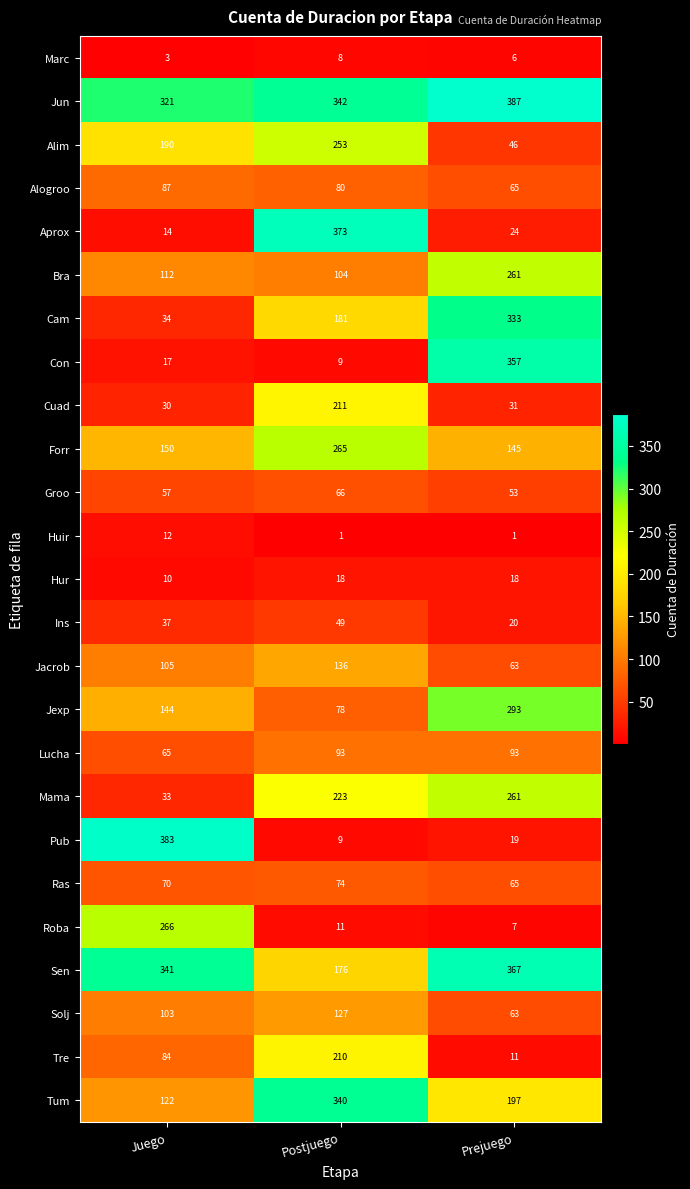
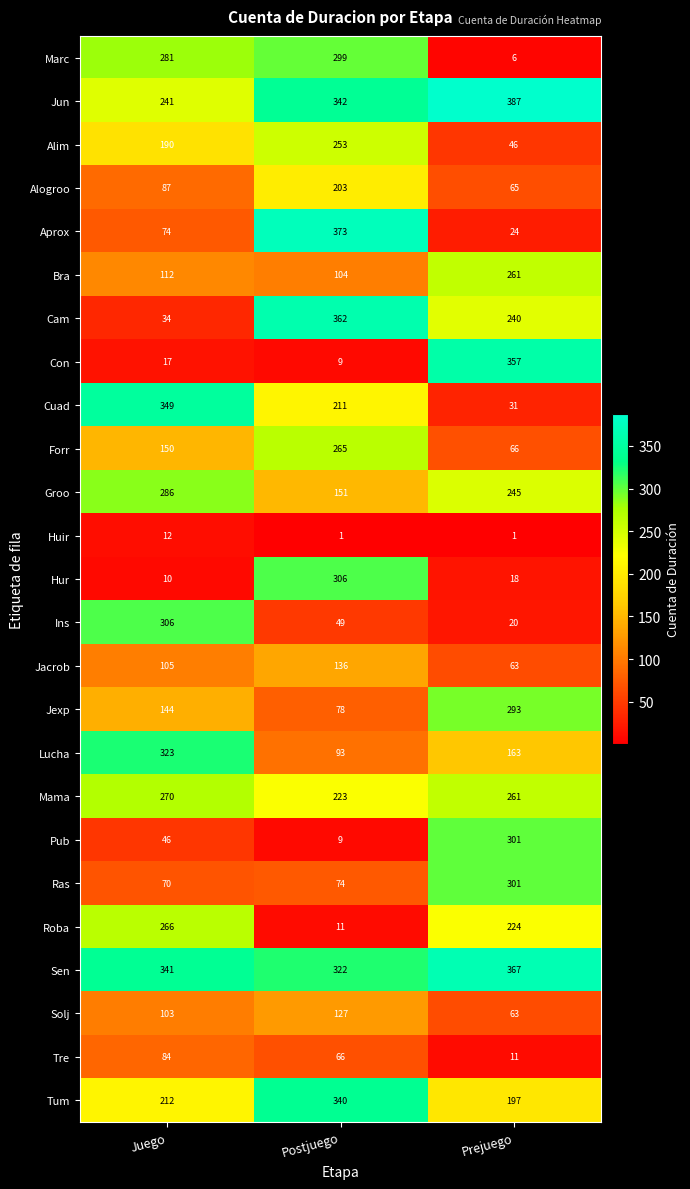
  {
    "Marc": {
-     "Juego": 3,
-     "Postjuego": 8,
+     "Juego": 281,
+     "Postjuego": 299,
      "Prejuego": 6
    },
    "Jun": {
-     "Juego": 321,
+     "Juego": 241,
      "Postjuego": 342,
      "Prejuego": 387
    },
    "Alim": {
      "Juego": 190,
      "Postjuego": 253,
      "Prejuego": 46
    },
    "Alogroo": {
      "Juego": 87,
-     "Postjuego": 80,
+     "Postjuego": 203,
      "Prejuego": 65
    },
    "Aprox": {
-     "Juego": 14,
+     "Juego": 74,
      "Postjuego": 373,
      "Prejuego": 24
    },
    "Bra": {
      "Juego": 112,
      "Postjuego": 104,
      "Prejuego": 261
    },
    "Cam": {
      "Juego": 34,
-     "Postjuego": 181,
-     "Prejuego": 333
+     "Postjuego": 362,
+     "Prejuego": 240
    },
    "Con": {
      "Juego": 17,
      "Postjuego": 9,
      "Prejuego": 357
    },
    "Cuad": {
-     "Juego": 30,
+     "Juego": 349,
      "Postjuego": 211,
      "Prejuego": 31
    },
    "Forr": {
      "Juego": 150,
      "Postjuego": 265,
-     "Prejuego": 145
+     "Prejuego": 66
    },
    "Groo": {
-     "Juego": 57,
-     "Postjuego": 66,
-     "Prejuego": 53
+     "Juego": 286,
+     "Postjuego": 151,
+     "Prejuego": 245
    },
    "Huir": {
      "Juego": 12,
      "Postjuego": 1,
      "Prejuego": 1
    },
    "Hur": {
      "Juego": 10,
-     "Postjuego": 18,
+     "Postjuego": 306,
      "Prejuego": 18
    },
    "Ins": {
-     "Juego": 37,
+     "Juego": 306,
      "Postjuego": 49,
      "Prejuego": 20
    },
    "Jacrob": {
      "Juego": 105,
      "Postjuego": 136,
      "Prejuego": 63
    },
    "Jexp": {
      "Juego": 144,
      "Postjuego": 78,
      "Prejuego": 293
    },
    "Lucha": {
-     "Juego": 65,
+     "Juego": 323,
      "Postjuego": 93,
-     "Prejuego": 93
+     "Prejuego": 163
    },
    "Mama": {
-     "Juego": 33,
+     "Juego": 270,
      "Postjuego": 223,
      "Prejuego": 261
    },
    "Pub": {
-     "Juego": 383,
+     "Juego": 46,
      "Postjuego": 9,
-     "Prejuego": 19
+     "Prejuego": 301
    },
    "Ras": {
      "Juego": 70,
      "Postjuego": 74,
-     "Prejuego": 65
+     "Prejuego": 301
    },
    "Roba": {
      "Juego": 266,
      "Postjuego": 11,
-     "Prejuego": 7
+     "Prejuego": 224
    },
    "Sen": {
      "Juego": 341,
-     "Postjuego": 176,
+     "Postjuego": 322,
      "Prejuego": 367
    },
    "Solj": {
      "Juego": 103,
      "Postjuego": 127,
      "Prejuego": 63
    },
    "Tre": {
      "Juego": 84,
-     "Postjuego": 210,
+     "Postjuego": 66,
      "Prejuego": 11
    },
    "Tum": {
-     "Juego": 122,
+     "Juego": 212,
      "Postjuego": 340,
      "Prejuego": 197
    }
  }
